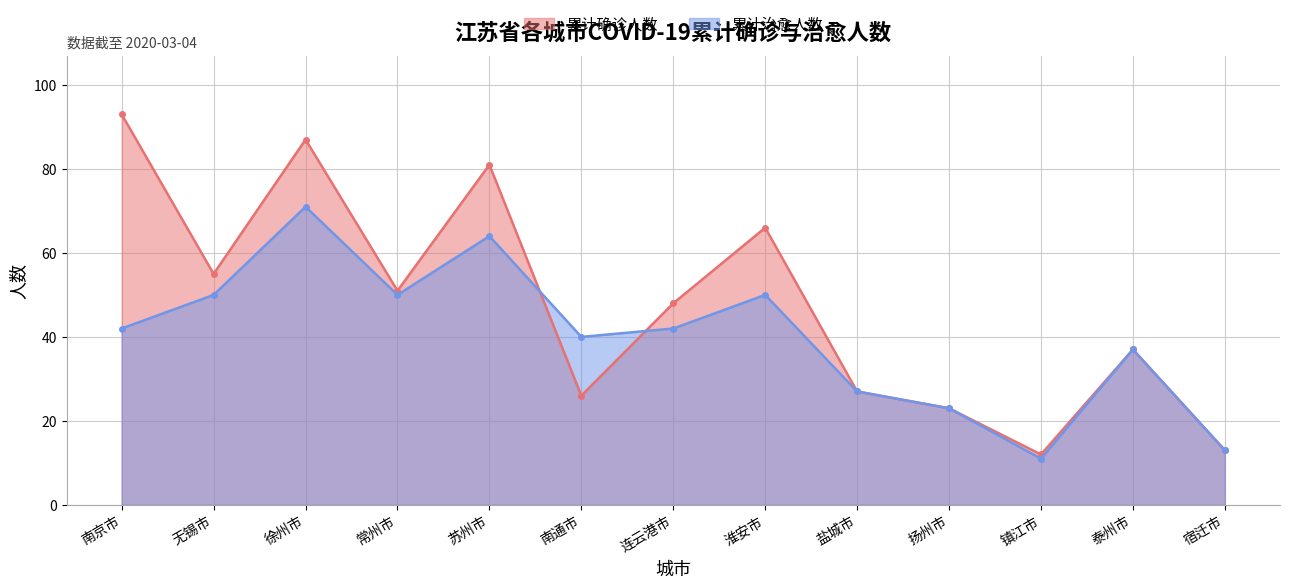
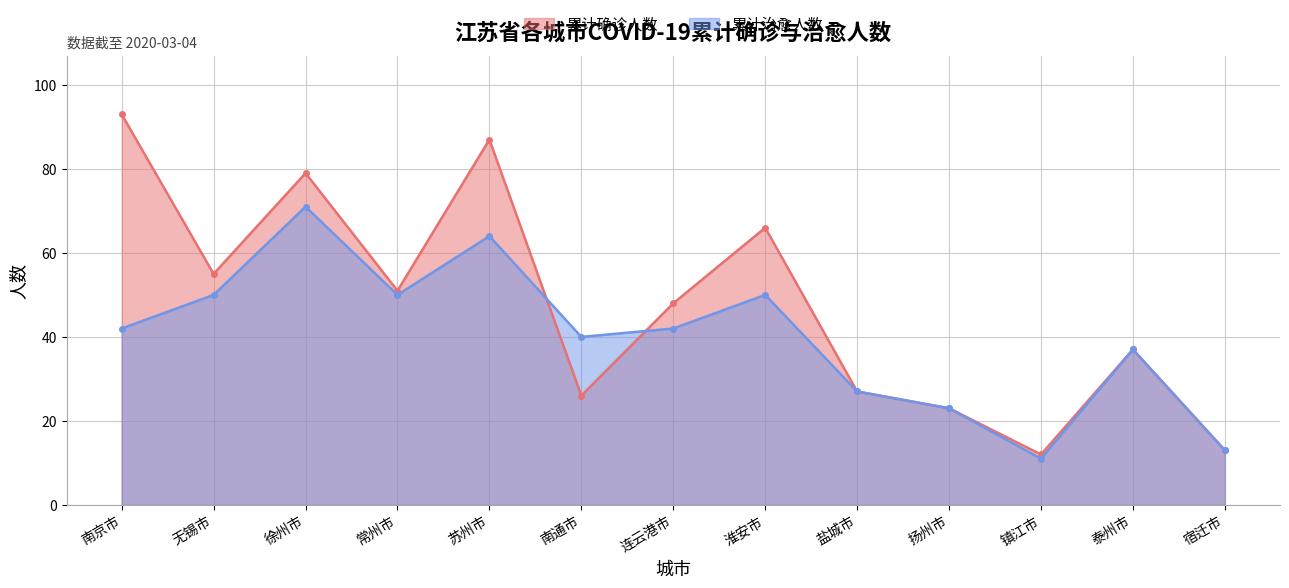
  {
    "累计确诊人数": {
      "南京市": 93,
      "无锡市": 55,
-     "徐州市": 87,
+     "徐州市": 79,
      "常州市": 51,
-     "苏州市": 81,
+     "苏州市": 87,
      "南通市": 26,
      "连云港市": 48,
      "淮安市": 66,
      "镇江市": 12
    },
    "累计治愈人数": {
      "南京市": 42,
      "无锡市": 50,
      "徐州市": 71,
      "常州市": 50,
      "苏州市": 64,
      "南通市": 40,
      "连云港市": 42,
      "淮安市": 50,
      "镇江市": 11
    }
  }
